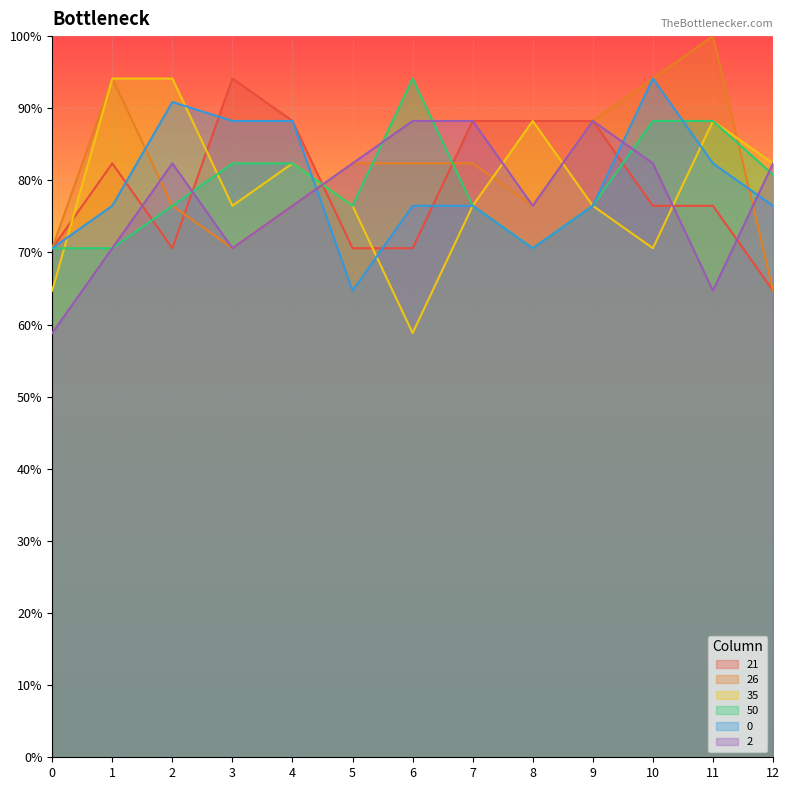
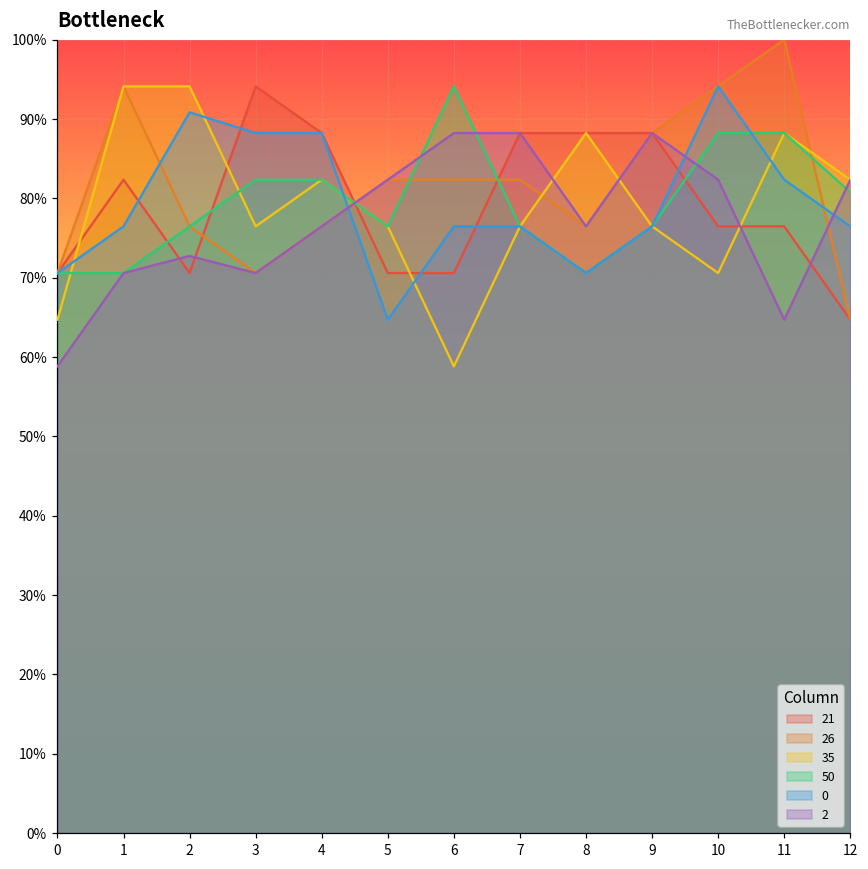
  {
    "50": {
      "3": "82%",
      "6": "94%",
      "10": "88%",
      "12": "81%"
    },
    "0": {
      "1": "76%",
      "2": "91%",
      "3": "88%",
      "5": "65%",
      "6": "76%",
      "11": "82%",
      "12": "76%"
    },
    "2": {
      "0": "59%",
-     "2": "82%",
+     "2": "73%",
      "6": "88%",
      "10": "82%",
      "11": "65%"
    }
  }
